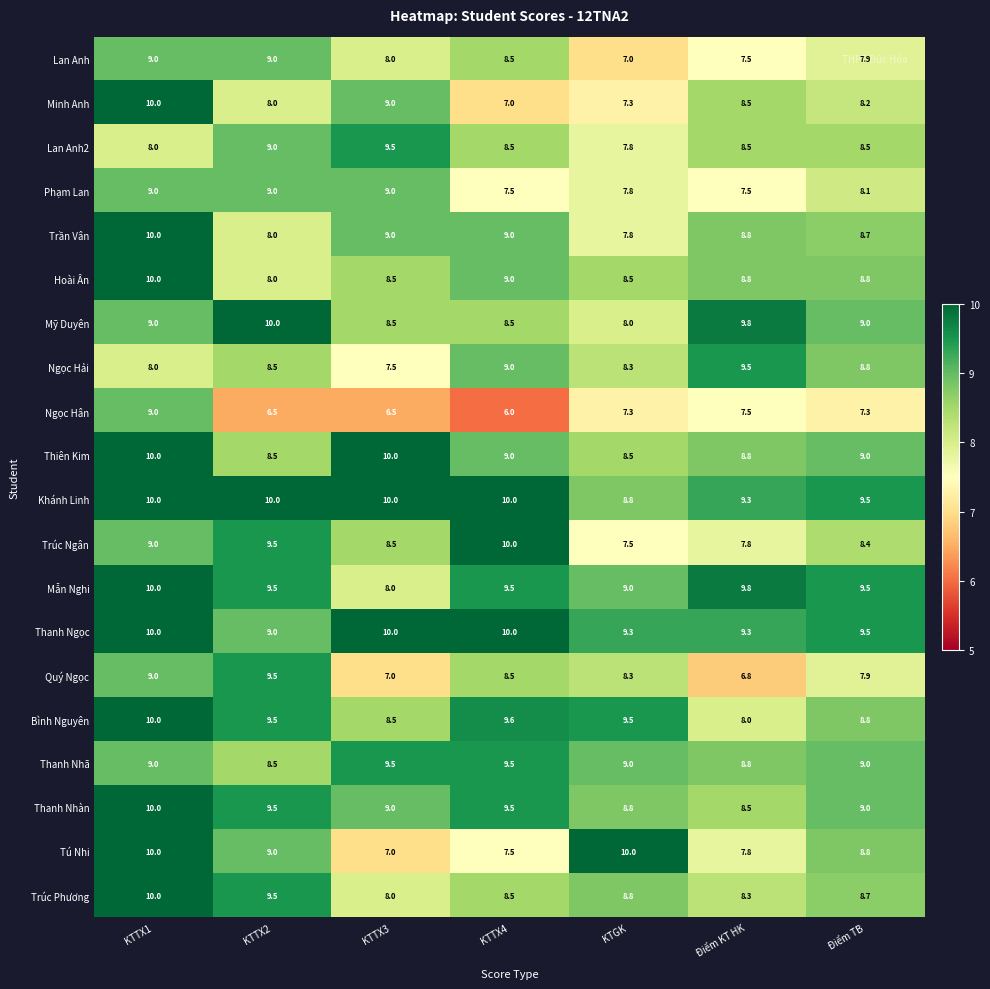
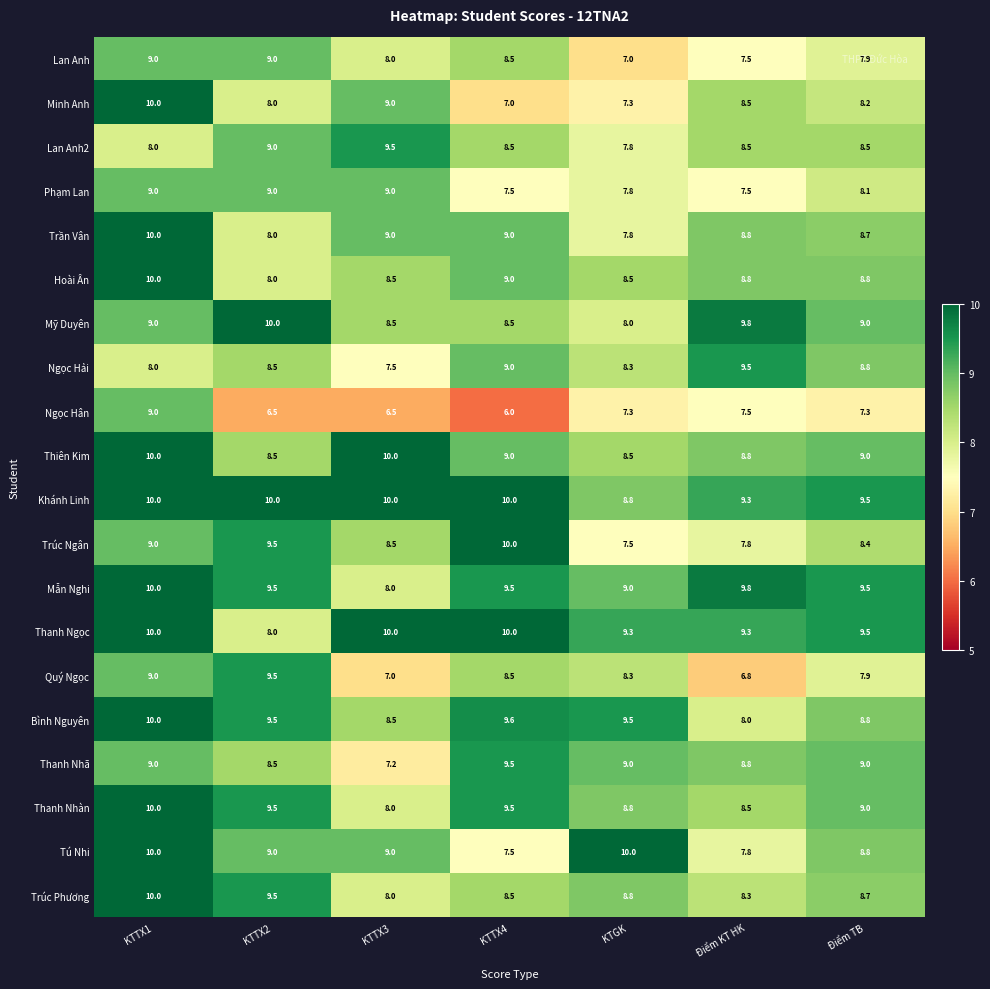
  {
    "Lan Anh": {
      "KTTX1": 9.0,
      "KTTX2": 9.0,
      "KTTX3": 8.0,
      "KTTX4": 8.5,
      "KTGK": 7.0,
      "Điểm KT HK": 7.5
    },
    "Minh Anh": {
      "KTTX1": 10.0,
      "KTTX2": 8.0,
      "KTTX3": 9.0,
      "KTTX4": 7.0,
      "KTGK": 7.3,
      "Điểm KT HK": 8.5,
      "Điểm TB": 8.2
    },
    "Lan Anh2": {
      "KTTX1": 8.0,
      "KTTX2": 9.0,
      "KTTX3": 9.5,
      "KTTX4": 8.5,
      "KTGK": 7.8,
      "Điểm KT HK": 8.5,
      "Điểm TB": 8.5
    },
    "Phạm Lan": {
      "KTTX1": 9.0,
      "KTTX2": 9.0,
      "KTTX3": 9.0,
      "KTTX4": 7.5,
      "KTGK": 7.8,
      "Điểm KT HK": 7.5,
      "Điểm TB": 8.1
    },
    "Trần Vân": {
      "KTTX1": 10.0,
      "KTTX2": 8.0,
      "KTTX3": 9.0,
      "KTTX4": 9.0,
      "KTGK": 7.8,
      "Điểm KT HK": 8.8,
      "Điểm TB": 8.7
    },
    "Hoài Ân": {
      "KTTX1": 10.0,
      "KTTX2": 8.0,
      "KTTX3": 8.5,
      "KTTX4": 9.0,
      "KTGK": 8.5,
      "Điểm KT HK": 8.8,
      "Điểm TB": 8.8
    },
    "Mỹ Duyên": {
      "KTTX1": 9.0,
      "KTTX2": 10.0,
      "KTTX3": 8.5,
      "KTTX4": 8.5,
      "KTGK": 8.0,
      "Điểm KT HK": 9.8,
      "Điểm TB": 9.0
    },
    "Ngọc Hải": {
      "KTTX1": 8.0,
      "KTTX2": 8.5,
      "KTTX3": 7.5,
      "KTTX4": 9.0,
      "KTGK": 8.3,
      "Điểm KT HK": 9.5,
      "Điểm TB": 8.8
    },
    "Ngọc Hân": {
      "KTTX1": 9.0,
      "KTTX2": 6.5,
      "KTTX3": 6.5,
      "KTTX4": 6.0,
      "KTGK": 7.3,
      "Điểm KT HK": 7.5,
      "Điểm TB": 7.3
    },
    "Thiên Kim": {
      "KTTX1": 10.0,
      "KTTX2": 8.5,
      "KTTX3": 10.0,
      "KTTX4": 9.0,
      "KTGK": 8.5,
      "Điểm KT HK": 8.8,
      "Điểm TB": 9.0
    },
    "Khánh Linh": {
      "KTTX1": 10.0,
      "KTTX2": 10.0,
      "KTTX3": 10.0,
      "KTTX4": 10.0,
      "KTGK": 8.8,
      "Điểm KT HK": 9.3,
      "Điểm TB": 9.5
    },
    "Trúc Ngân": {
      "KTTX1": 9.0,
      "KTTX2": 9.5,
      "KTTX3": 8.5,
      "KTTX4": 10.0,
      "KTGK": 7.5,
      "Điểm KT HK": 7.8,
      "Điểm TB": 8.4
    },
    "Mẫn Nghi": {
      "KTTX1": 10.0,
      "KTTX2": 9.5,
      "KTTX3": 8.0,
      "KTTX4": 9.5,
      "KTGK": 9.0,
      "Điểm KT HK": 9.8,
      "Điểm TB": 9.5
    },
    "Thanh Ngọc": {
      "KTTX1": 10.0,
-     "KTTX2": 9.0,
+     "KTTX2": 8.0,
      "KTTX3": 10.0,
      "KTTX4": 10.0,
      "KTGK": 9.3,
      "Điểm KT HK": 9.3,
      "Điểm TB": 9.5
    },
    "Quý Ngọc": {
      "KTTX1": 9.0,
      "KTTX2": 9.5,
      "KTTX3": 7.0,
      "KTTX4": 8.5,
      "KTGK": 8.3,
      "Điểm KT HK": 6.8,
      "Điểm TB": 7.9
    },
    "Bình Nguyên": {
      "KTTX1": 10.0,
      "KTTX2": 9.5,
      "KTTX3": 8.5,
      "KTTX4": 9.6,
      "KTGK": 9.5,
      "Điểm KT HK": 8.0,
      "Điểm TB": 8.8
    },
    "Thanh Nhã": {
      "KTTX1": 9.0,
      "KTTX2": 8.5,
-     "KTTX3": 9.5,
+     "KTTX3": 7.2,
      "KTTX4": 9.5,
      "KTGK": 9.0,
      "Điểm KT HK": 8.8,
      "Điểm TB": 9.0
    },
    "Thanh Nhàn": {
      "KTTX1": 10.0,
      "KTTX2": 9.5,
-     "KTTX3": 9.0,
+     "KTTX3": 8.0,
      "KTTX4": 9.5,
      "KTGK": 8.8,
      "Điểm KT HK": 8.5,
      "Điểm TB": 9.0
    },
    "Tú Nhi": {
      "KTTX1": 10.0,
      "KTTX2": 9.0,
-     "KTTX3": 7.0,
+     "KTTX3": 9.0,
      "KTTX4": 7.5,
      "KTGK": 10.0,
      "Điểm KT HK": 7.8,
      "Điểm TB": 8.8
    },
    "Trúc Phương": {
      "KTTX1": 10.0,
      "KTTX2": 9.5,
      "KTTX3": 8.0,
      "KTTX4": 8.5,
      "KTGK": 8.8,
      "Điểm KT HK": 8.3,
      "Điểm TB": 8.7
    }
  }
